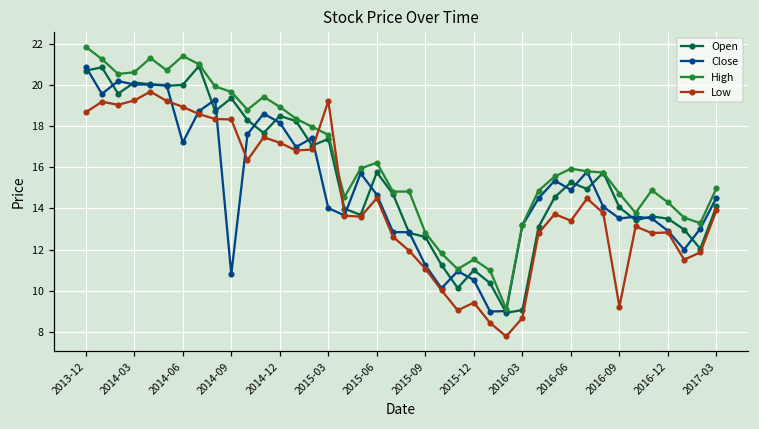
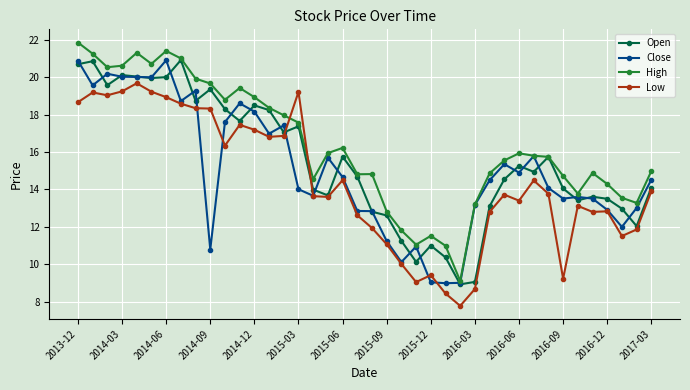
  {
    "Close": {
      "2013-12": 20.9,
-     "2014-06": 17.2,
+     "2014-06": 20.9,
      "2014-09": 10.8,
      "2014-12": 18.2,
      "2015-03": 14.0,
      "2015-06": 14.7,
      "2015-09": 11.2,
-     "2015-12": 10.5,
+     "2015-12": 9.0,
      "2016-06": 14.9,
      "2016-09": 13.5,
      "2017-03": 14.5
    },
    "Low": {
      "2013-12": 18.7,
      "2014-03": 19.2,
      "2014-06": 18.9,
      "2014-09": 18.3,
      "2014-12": 17.2,
      "2015-03": 19.2,
      "2015-06": 14.5,
      "2015-09": 11.1,
      "2015-12": 9.4,
      "2016-03": 8.7,
      "2016-06": 13.4,
      "2016-09": 9.2,
      "2017-03": 13.9
    }
  }
